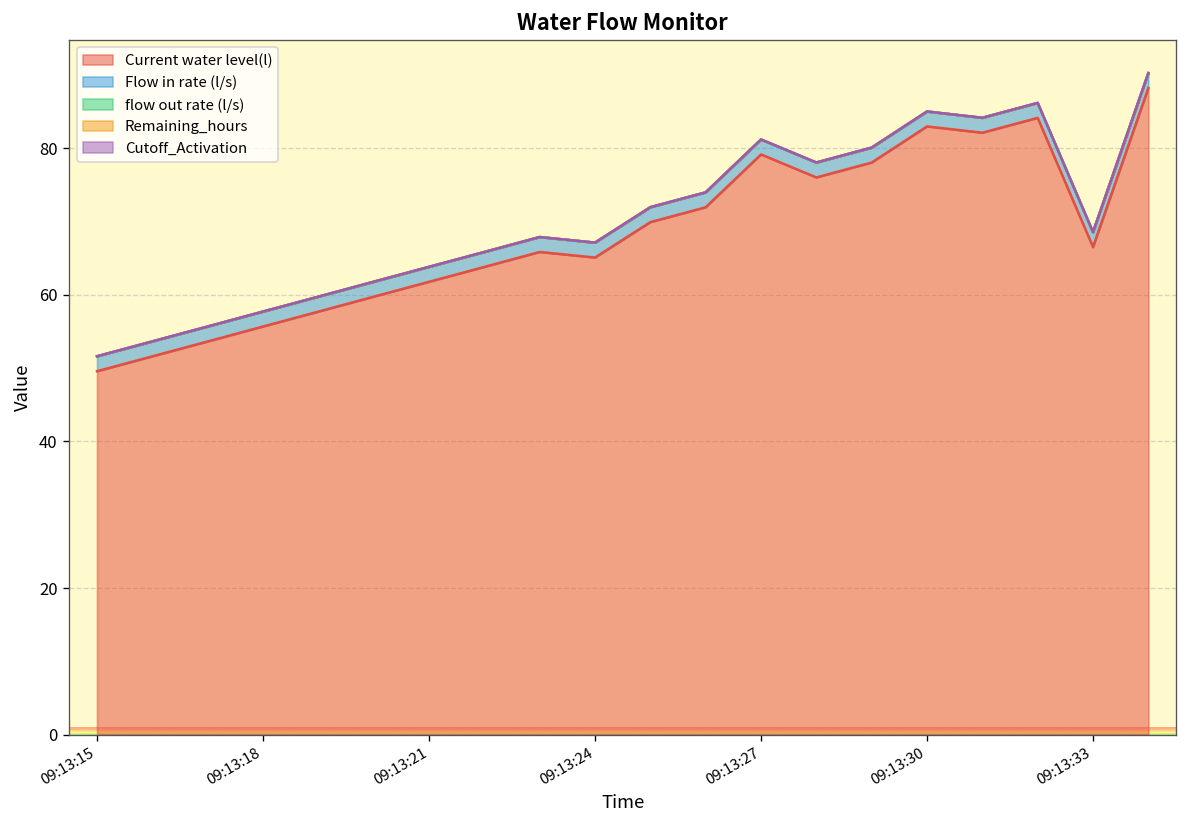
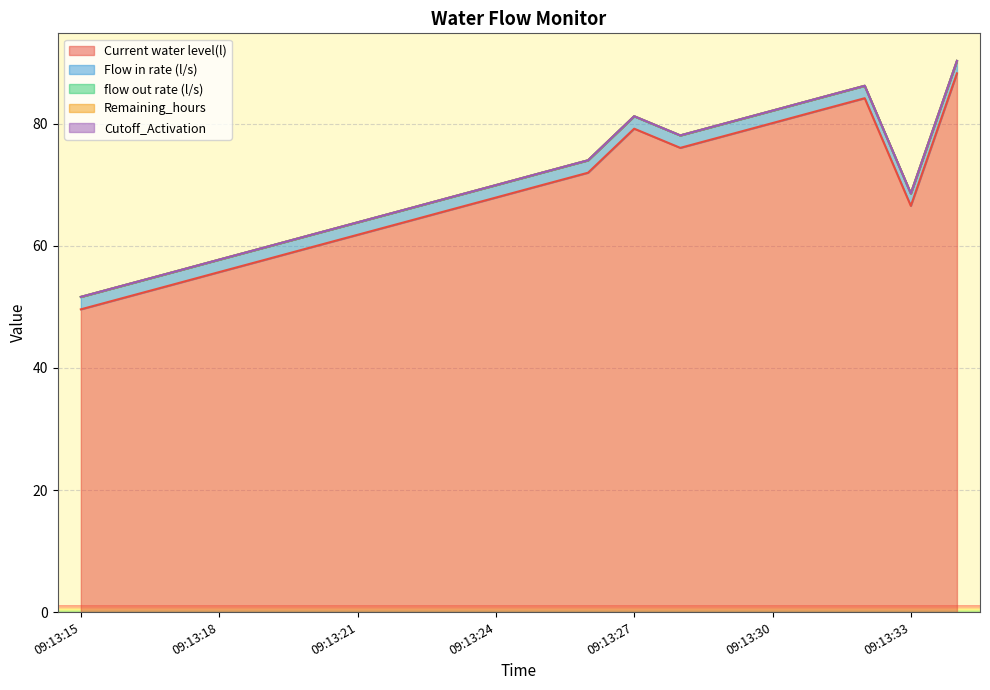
  {
    "Current water level(l)": {
      "09:13:15": 50,
      "09:13:18": 56,
      "09:13:21": 62,
-     "09:13:24": 65,
+     "09:13:24": 68,
      "09:13:27": 79,
-     "09:13:30": 83,
+     "09:13:30": 80,
      "09:13:33": 67
    }
  }
